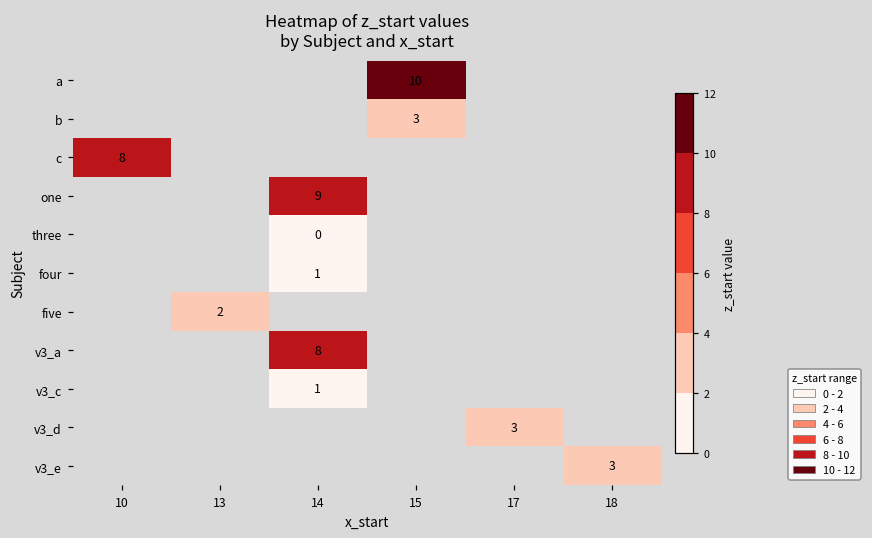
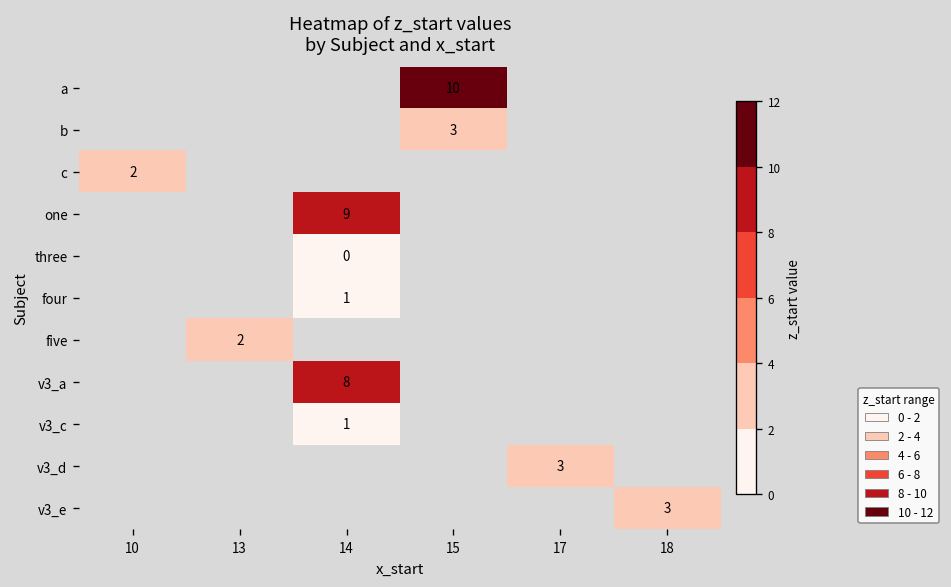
  {
    "a": {
      "15": 10
    },
    "b": {
      "15": 3
    },
    "c": {
-     "10": 8
+     "10": 2
    },
    "one": {
      "14": 9
    },
    "three": {
      "14": 0
    },
    "four": {
      "14": 1
    },
    "five": {
      "13": 2
    },
    "v3_a": {
      "14": 8
    },
    "v3_c": {
      "14": 1
    },
    "v3_d": {
      "17": 3
    },
    "v3_e": {
      "18": 3
    }
  }
